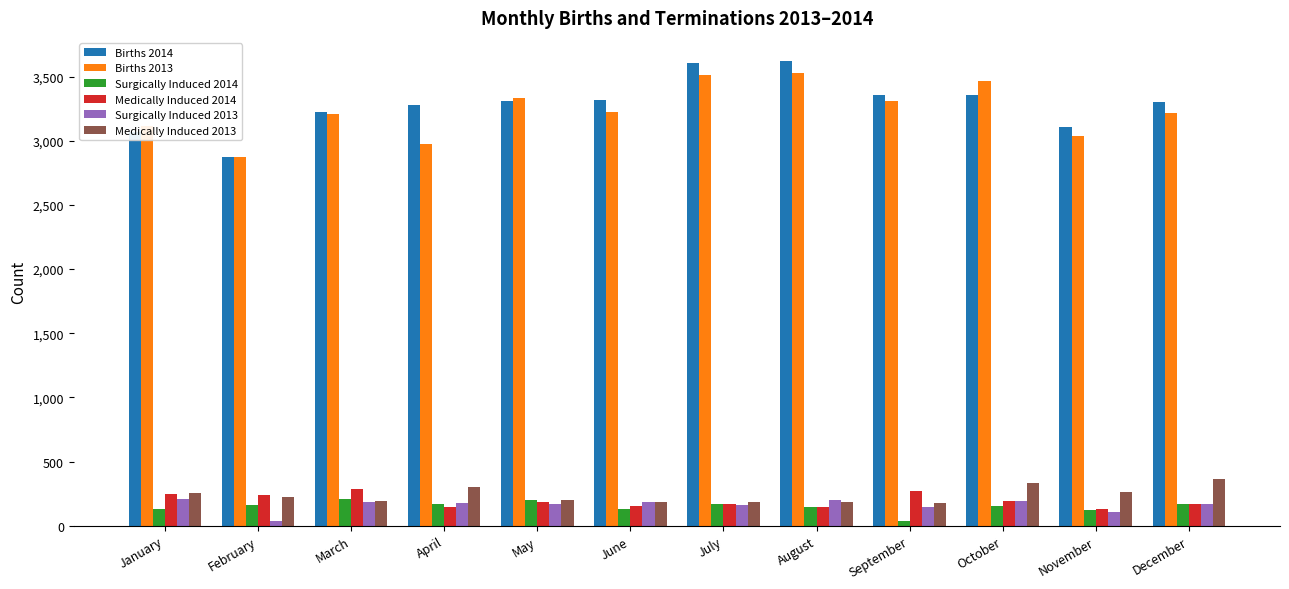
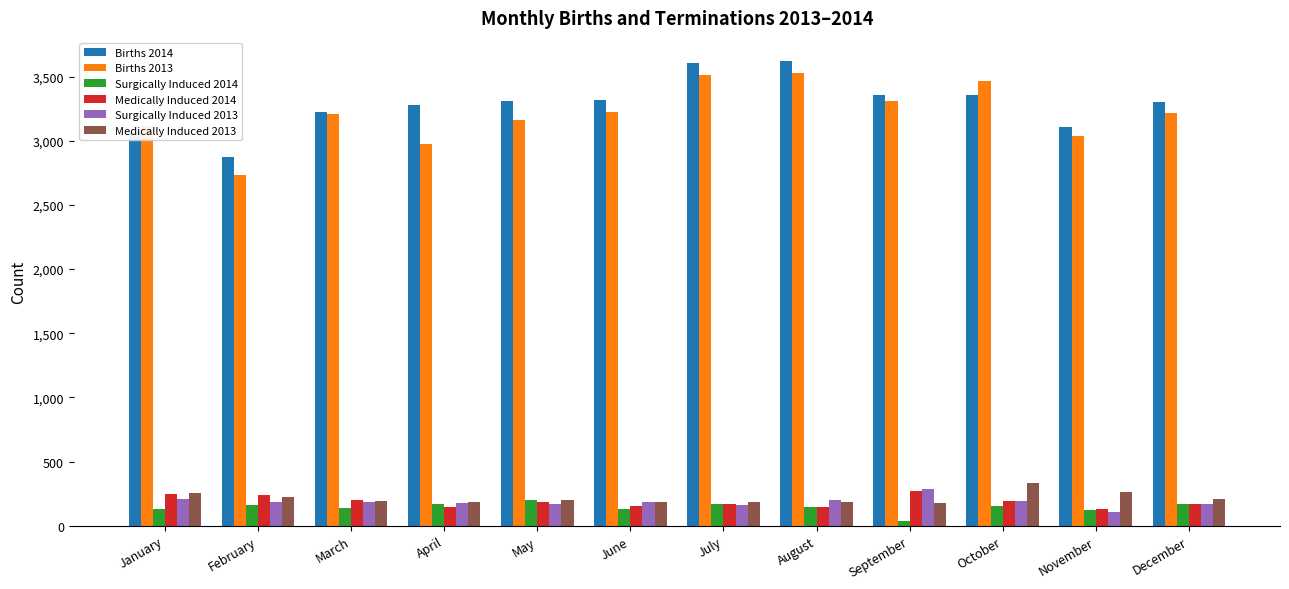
  {
    "Births 2014": {
      "February": "2,870",
      "March": "3,220",
      "April": "3,280",
      "May": "3,310",
      "June": "3,310",
      "July": "3,610",
      "August": "3,620",
      "September": "3,360",
      "October": "3,360",
      "November": "3,110",
      "December": "3,300"
    },
    "Births 2013": {
-     "February": "2,870",
+     "February": "2,730",
      "March": "3,210",
      "April": "2,970",
-     "May": "3,330",
+     "May": "3,160",
      "June": "3,230",
      "July": "3,510",
      "August": "3,530",
      "September": "3,310",
      "October": "3,470",
      "November": "3,040",
      "December": "3,220"
    },
    "Surgically Induced 2014": {
      "January": "130",
      "February": "160",
-     "March": "210",
+     "March": "140",
      "April": "170",
      "May": "200",
      "June": "130",
      "July": "170",
      "August": "140",
      "September": "40",
      "October": "160",
      "November": "120",
      "December": "170"
    },
    "Medically Induced 2014": {
      "January": "250",
      "February": "240",
-     "March": "290",
+     "March": "200",
      "April": "150",
      "May": "190",
      "June": "150",
      "July": "170",
      "August": "150",
      "September": "270",
      "October": "190",
      "November": "130",
      "December": "170"
    },
    "Surgically Induced 2013": {
      "January": "210",
-     "February": "40",
+     "February": "190",
      "March": "190",
      "April": "180",
      "May": "170",
      "June": "180",
      "July": "160",
      "August": "200",
-     "September": "150",
+     "September": "290",
      "October": "190",
      "November": "110",
      "December": "170"
    },
    "Medically Induced 2013": {
      "January": "260",
      "February": "220",
      "March": "190",
-     "April": "310",
+     "April": "190",
      "May": "200",
      "June": "180",
      "July": "190",
      "August": "180",
      "September": "180",
      "October": "340",
      "November": "260",
-     "December": "360"
+     "December": "210"
    }
  }
